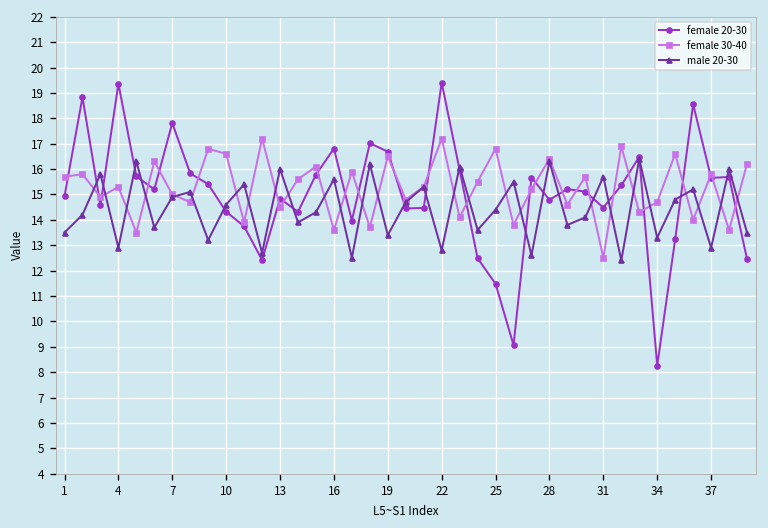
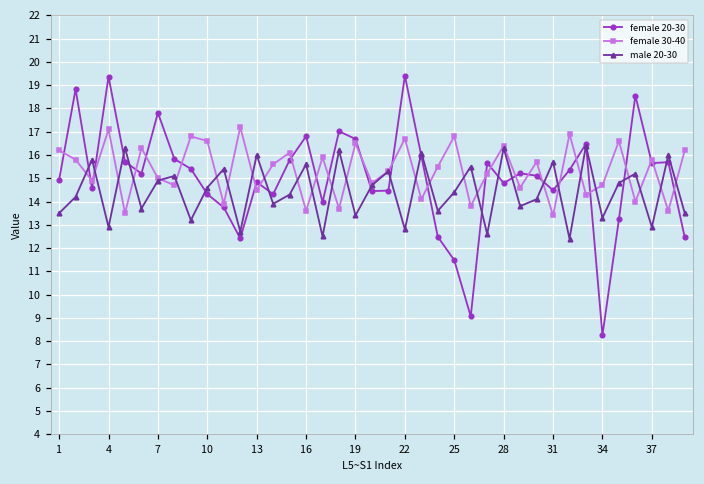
  {
    "female 30-40": {
-     "1": 15.7,
-     "4": 15.3,
+     "1": 16.2,
+     "4": 17.1,
      "10": 16.6,
      "13": 14.5,
      "16": 13.6,
      "19": 16.5,
-     "22": 17.2,
+     "22": 16.7,
      "25": 16.8,
-     "31": 12.5,
+     "31": 13.4,
      "34": 14.7,
      "37": 15.8
    }
  }
